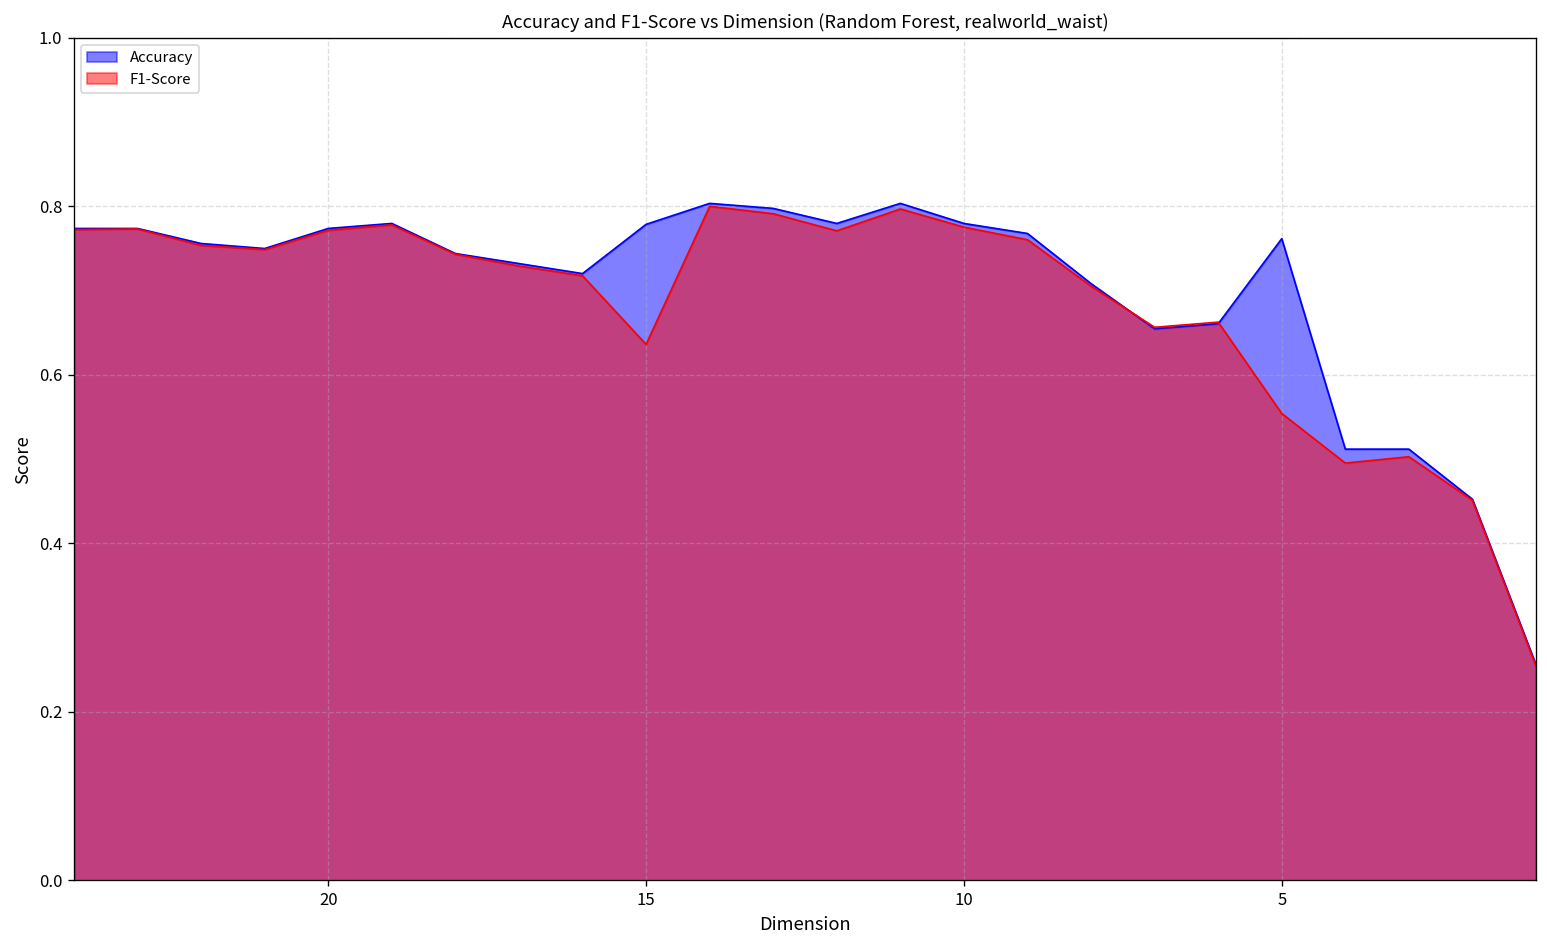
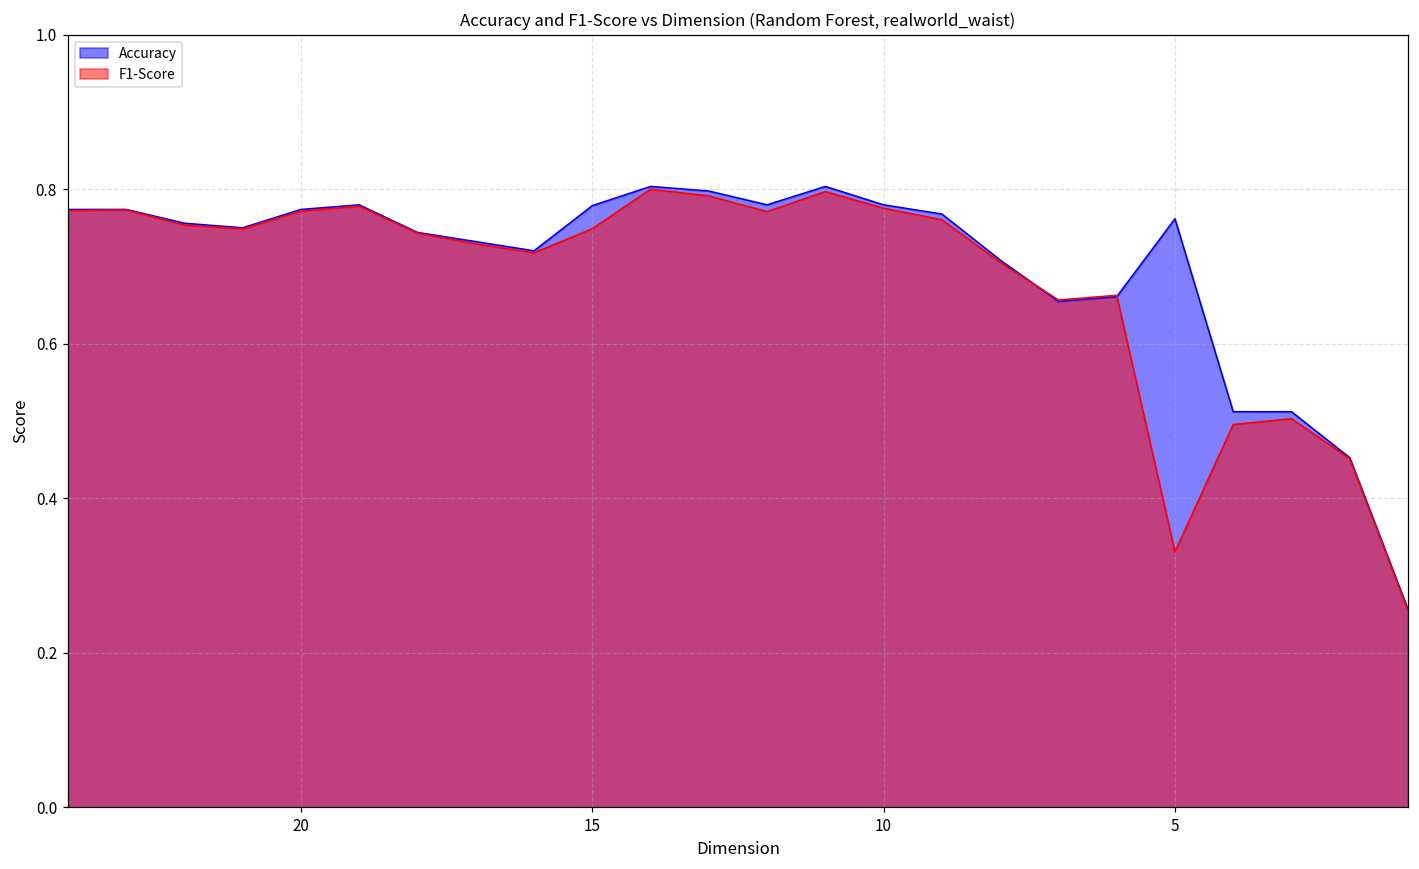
  {
    "Accuracy": {
      "15": 0.78,
      "10": 0.78,
      "5": 0.76
    },
    "F1-Score": {
-     "15": 0.64,
+     "15": 0.75,
      "10": 0.78,
-     "5": 0.55
+     "5": 0.33
    }
  }
